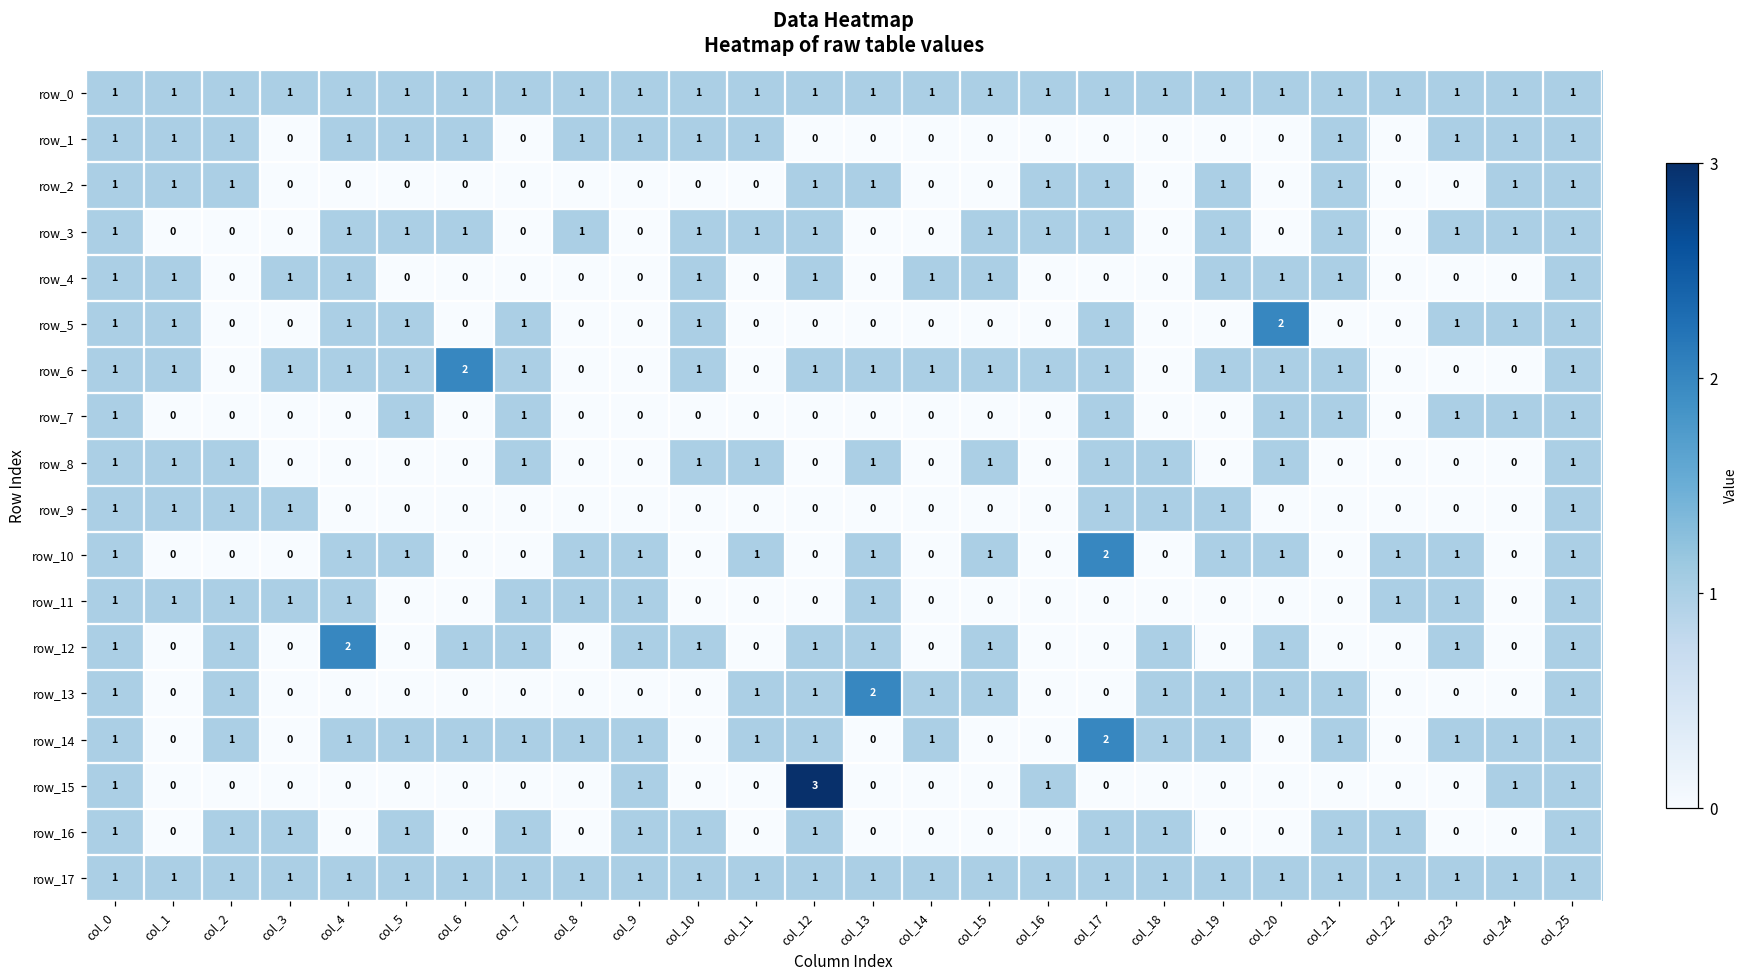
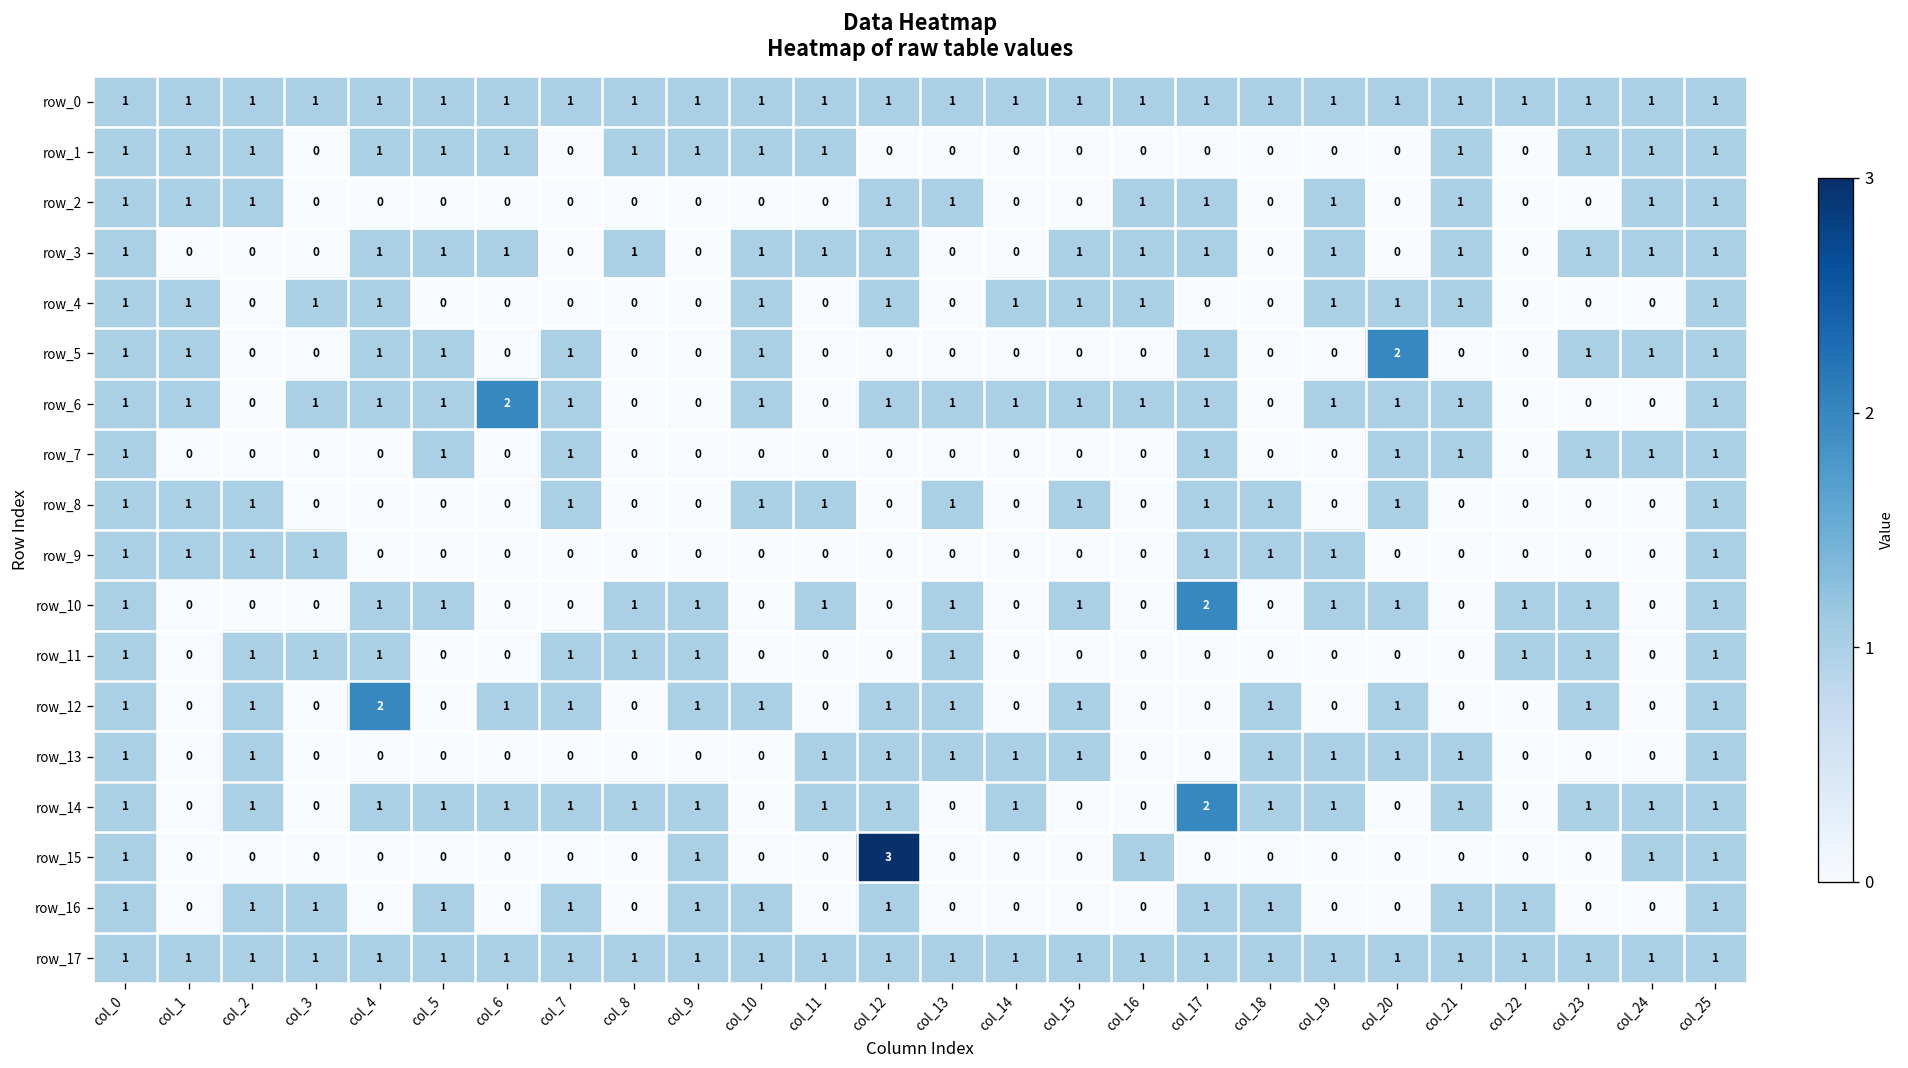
  {
    "row_4": {
      "col_0": 1,
      "col_1": 1,
      "col_2": 0,
      "col_3": 1,
      "col_4": 1,
      "col_5": 0,
      "col_6": 0,
      "col_7": 0,
      "col_8": 0,
      "col_9": 0,
      "col_10": 1,
      "col_11": 0,
      "col_12": 1,
      "col_13": 0,
      "col_14": 1,
      "col_15": 1,
-     "col_16": 0,
+     "col_16": 1,
      "col_17": 0,
      "col_18": 0,
      "col_19": 1,
      "col_20": 1,
      "col_21": 1,
      "col_22": 0,
      "col_23": 0,
      "col_24": 0,
      "col_25": 1
    },
    "row_11": {
      "col_0": 1,
-     "col_1": 1,
+     "col_1": 0,
      "col_2": 1,
      "col_3": 1,
      "col_4": 1,
      "col_5": 0,
      "col_6": 0,
      "col_7": 1,
      "col_8": 1,
      "col_9": 1,
      "col_10": 0,
      "col_11": 0,
      "col_12": 0,
      "col_13": 1,
      "col_14": 0,
      "col_15": 0,
      "col_16": 0,
      "col_17": 0,
      "col_18": 0,
      "col_19": 0,
      "col_20": 0,
      "col_21": 0,
      "col_22": 1,
      "col_23": 1,
      "col_24": 0,
      "col_25": 1
    },
    "row_13": {
      "col_0": 1,
      "col_1": 0,
      "col_2": 1,
      "col_3": 0,
      "col_4": 0,
      "col_5": 0,
      "col_6": 0,
      "col_7": 0,
      "col_8": 0,
      "col_9": 0,
      "col_10": 0,
      "col_11": 1,
      "col_12": 1,
-     "col_13": 2,
+     "col_13": 1,
      "col_14": 1,
      "col_15": 1,
      "col_16": 0,
      "col_17": 0,
      "col_18": 1,
      "col_19": 1,
      "col_20": 1,
      "col_21": 1,
      "col_22": 0,
      "col_23": 0,
      "col_24": 0,
      "col_25": 1
    }
  }
